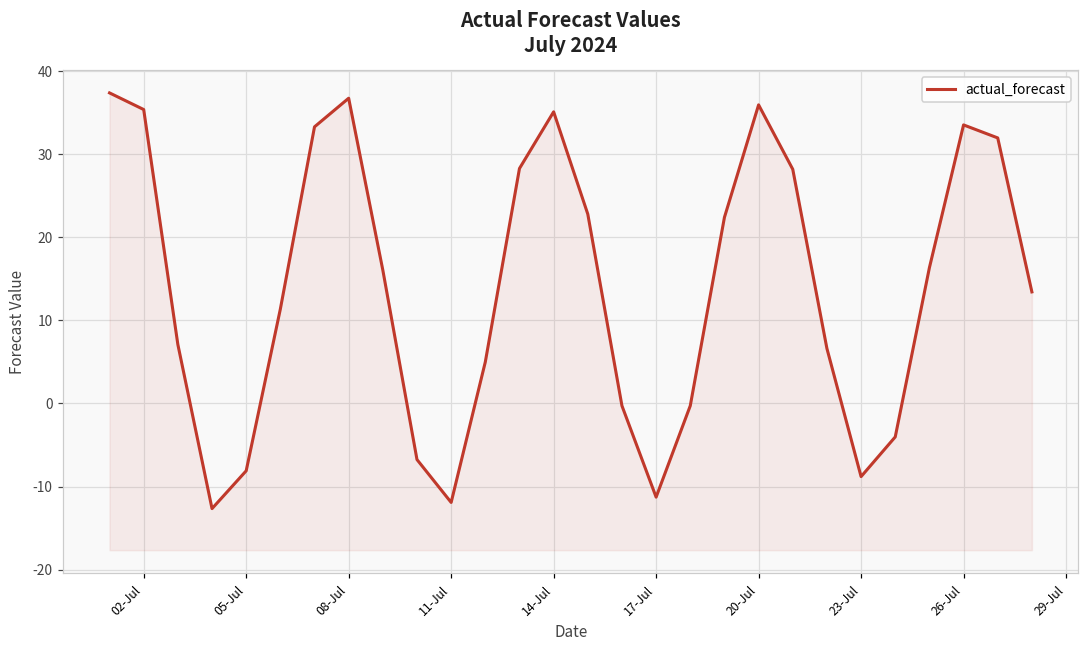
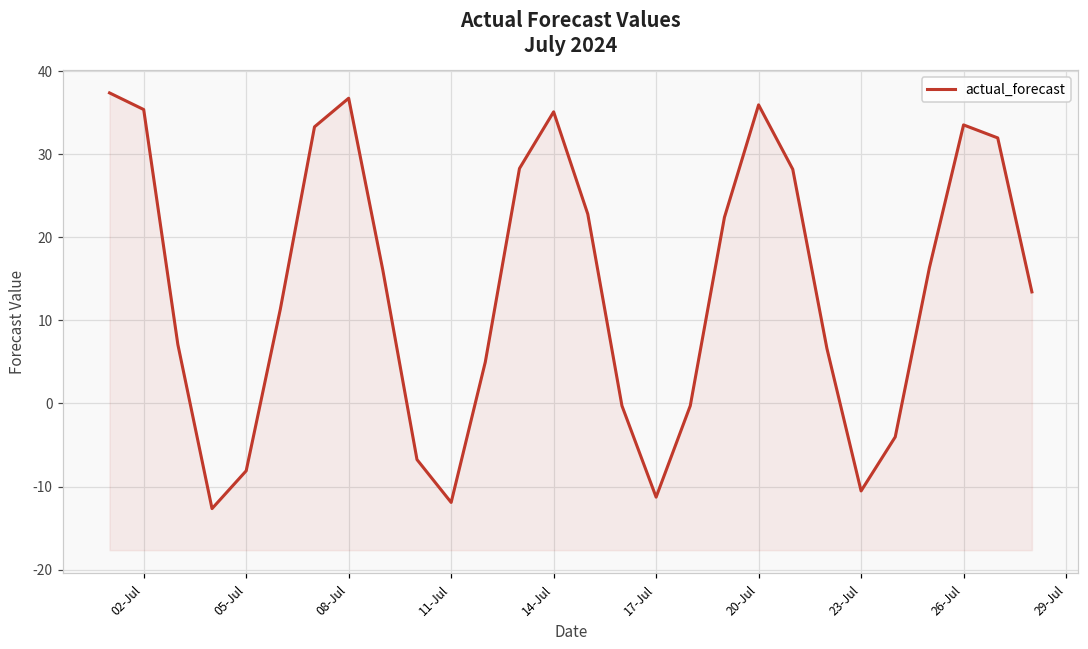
  {
    "02-Jul": 35,
    "05-Jul": -8,
    "08-Jul": 37,
    "11-Jul": -12,
    "14-Jul": 35,
    "17-Jul": -11,
    "20-Jul": 36,
-   "23-Jul": -9,
+   "23-Jul": -11,
    "26-Jul": 34
  }
